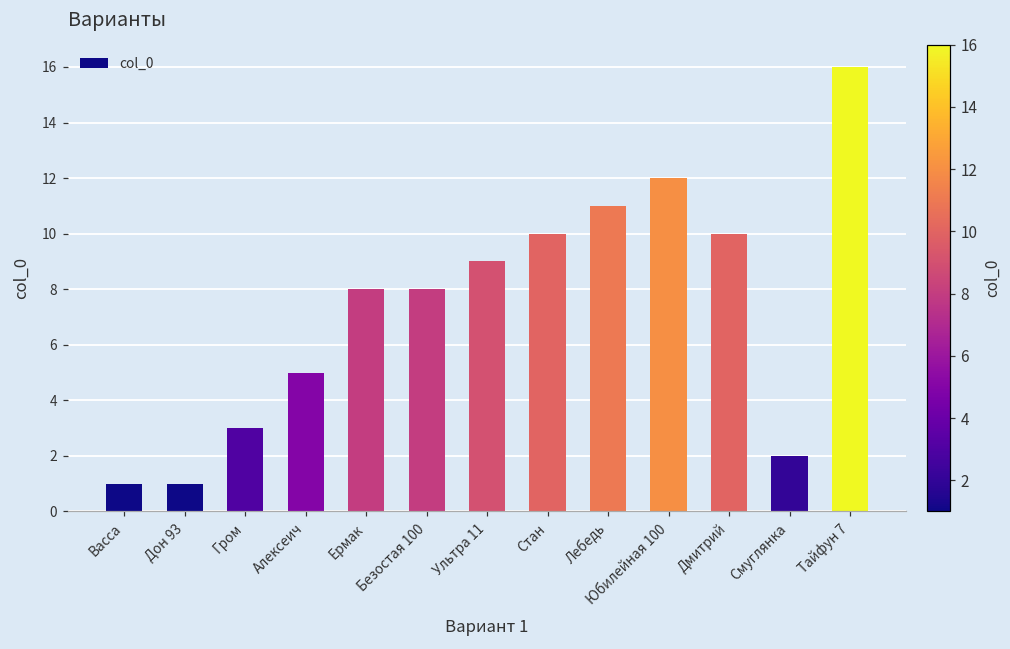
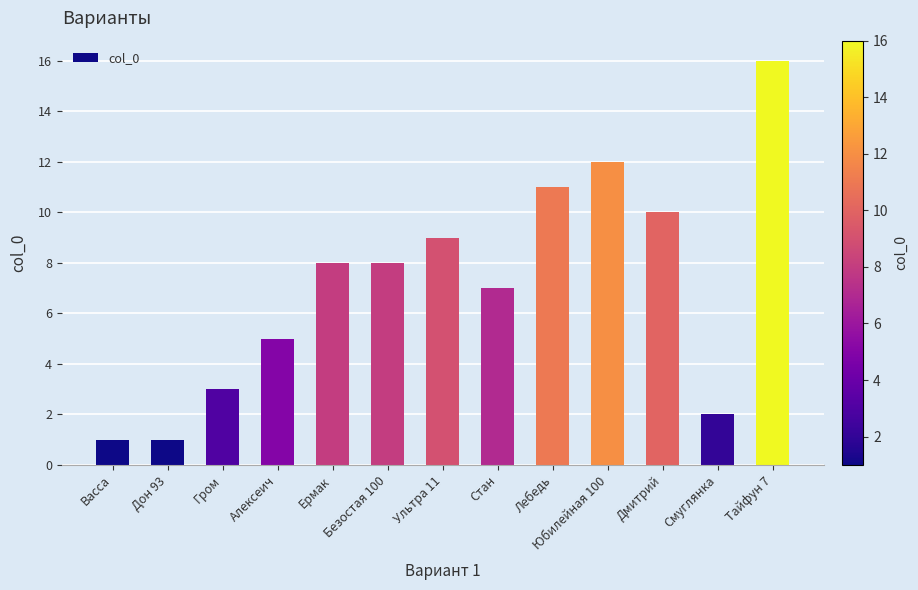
  {
    "Васса": 1,
    "Дон 93": 1,
    "Гром": 3,
    "Алексеич": 5,
    "Ермак": 8,
    "Безостая 100": 8,
    "Ультра 11": 9,
-   "Стан": 10,
+   "Стан": 7,
    "Лебедь": 11,
    "Юбилейная 100": 12,
    "Дмитрий": 10,
    "Смуглянка": 2,
    "Тайфун 7": 16
  }
